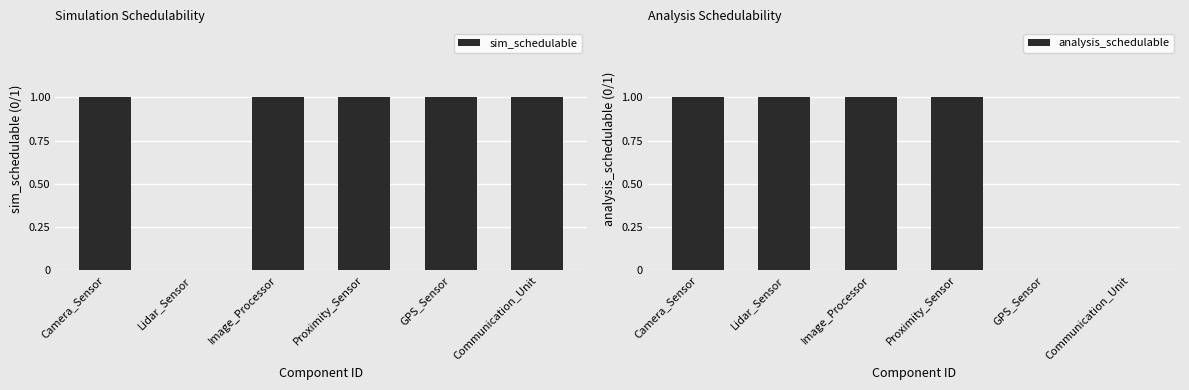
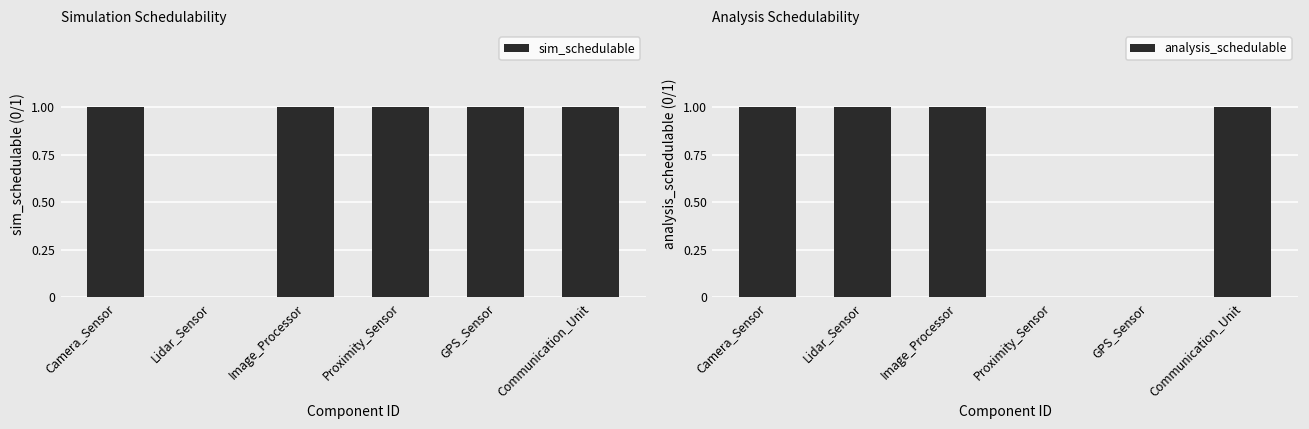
  {
    "Simulation Schedulability": {
      "Camera_Sensor": 1.00,
      "Lidar_Sensor": 0.00,
      "Image_Processor": 1.00,
      "Proximity_Sensor": 1.00,
      "GPS_Sensor": 1.00,
      "Communication_Unit": 1.00
    },
    "Analysis Schedulability": {
      "Camera_Sensor": 1,
      "Lidar_Sensor": 1,
      "Image_Processor": 1,
-     "Proximity_Sensor": 1,
+     "Proximity_Sensor": 0,
      "GPS_Sensor": 0,
-     "Communication_Unit": 0
+     "Communication_Unit": 1
    }
  }
